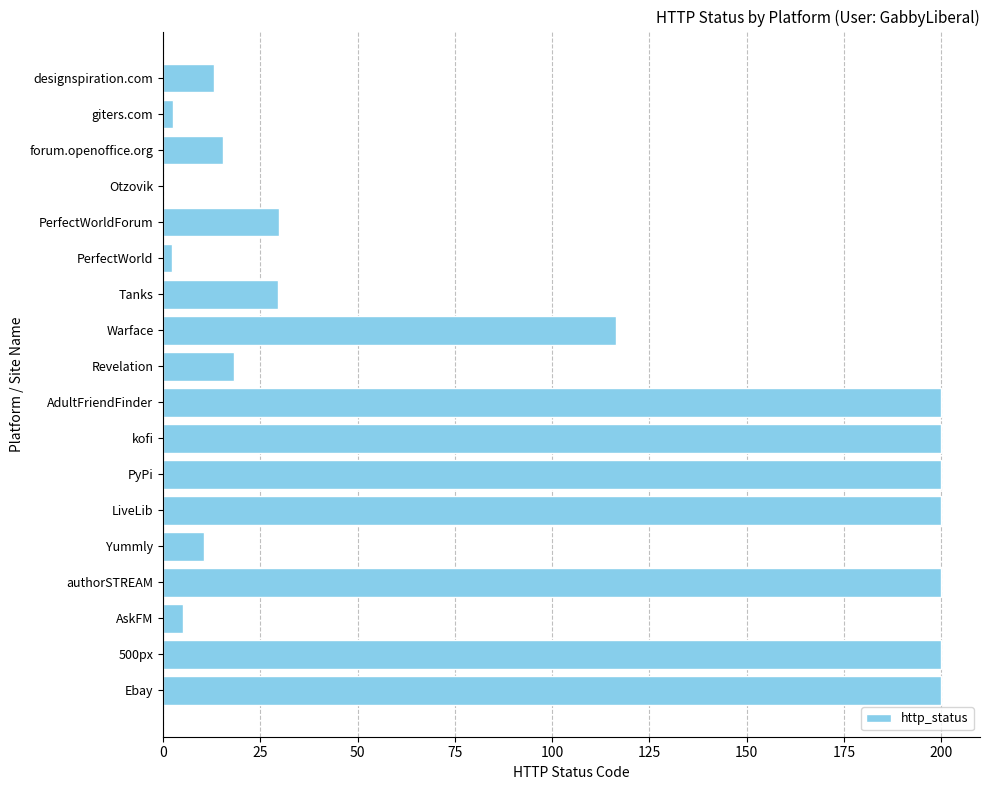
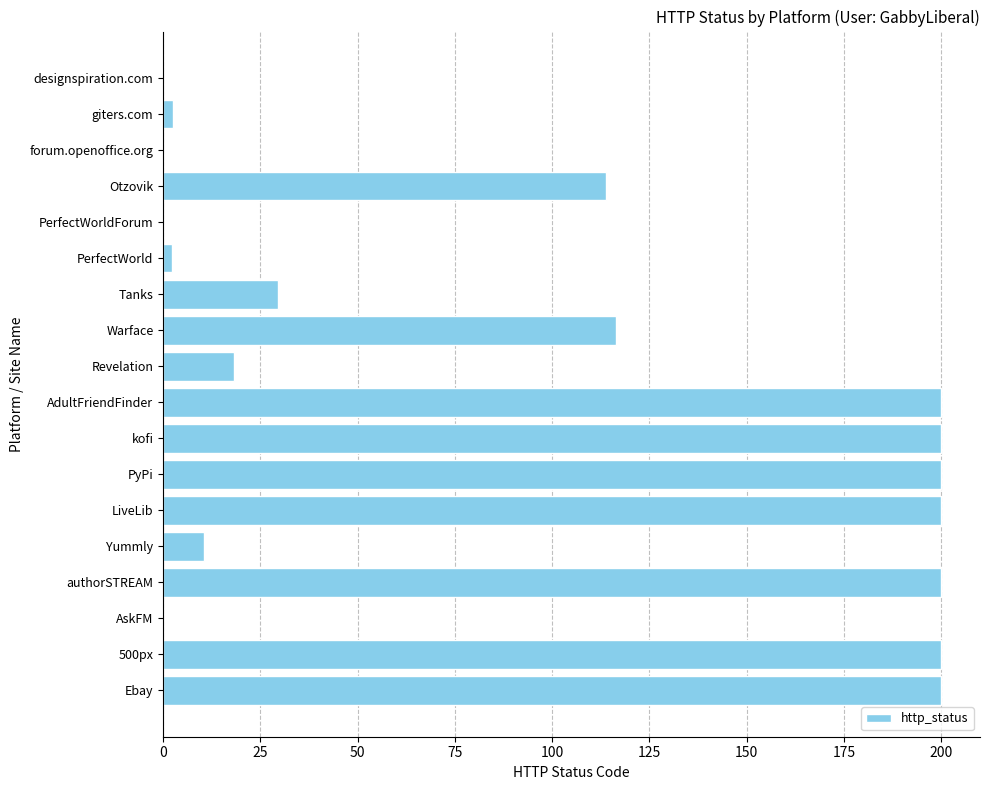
  {
-   "designspiration.com": 13,
+   "designspiration.com": 0,
    "giters.com": 3,
-   "forum.openoffice.org": 15,
-   "Otzovik": 0,
-   "PerfectWorldForum": 30,
+   "forum.openoffice.org": 0,
+   "Otzovik": 114,
+   "PerfectWorldForum": 0,
    "PerfectWorld": 2,
    "Tanks": 30,
    "Warface": 117,
    "Revelation": 18,
    "AdultFriendFinder": 200,
    "kofi": 200,
    "PyPi": 200,
    "LiveLib": 200,
    "Yummly": 11,
    "authorSTREAM": 200,
-   "AskFM": 5,
+   "AskFM": 0,
    "500px": 200,
    "Ebay": 200
  }
